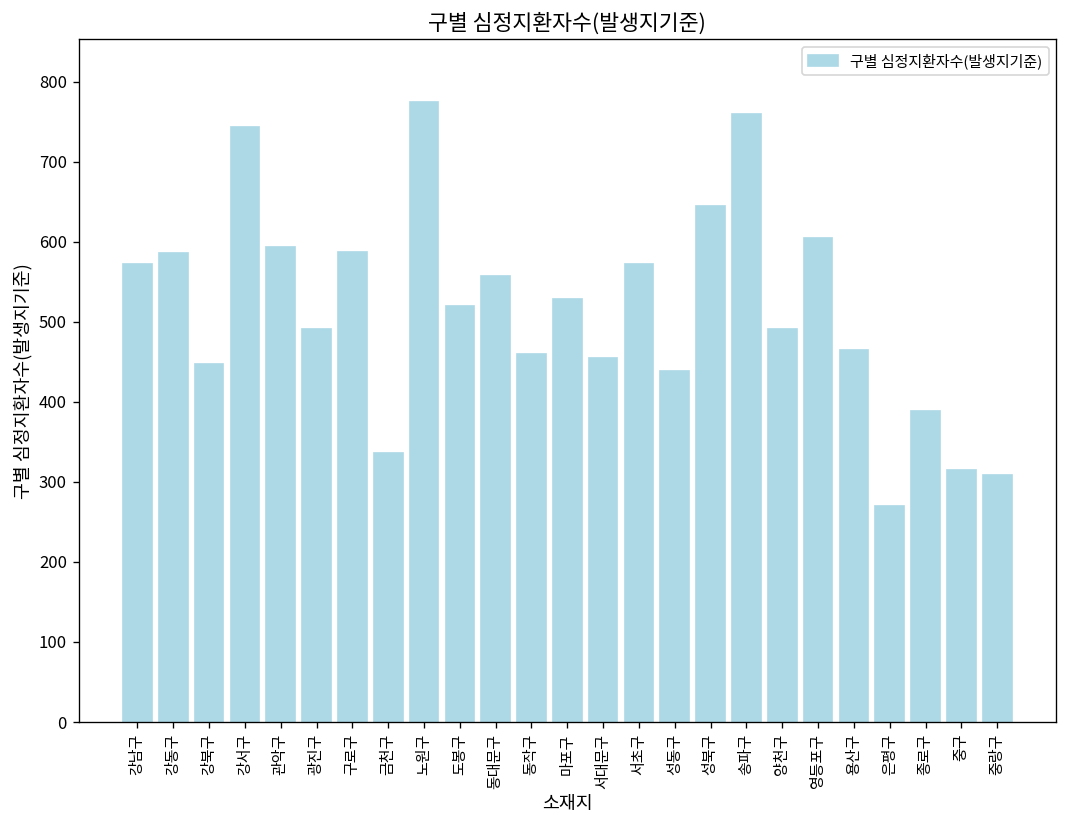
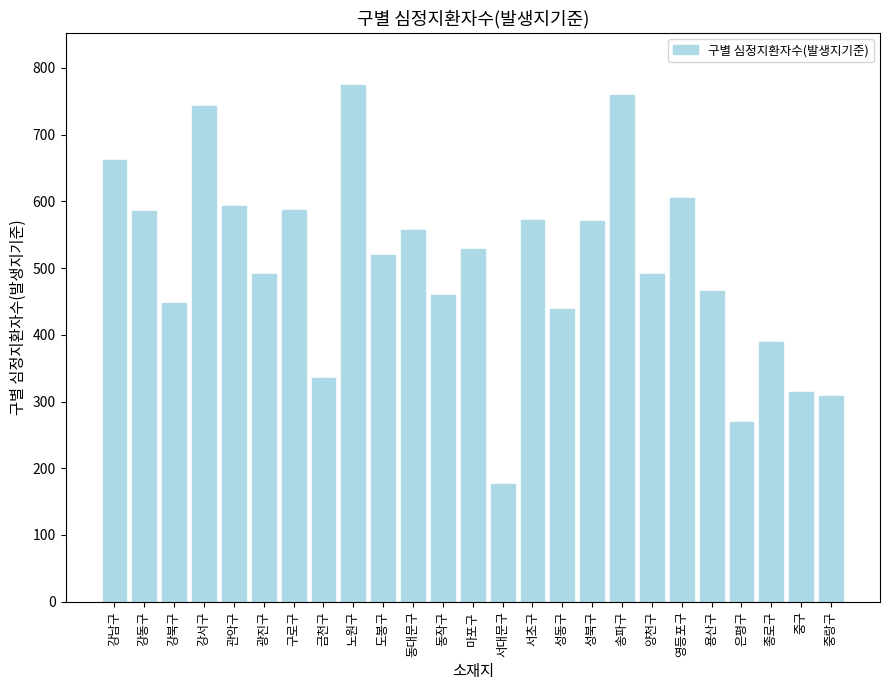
  {
-   "강남구": 570,
+   "강남구": 660,
    "강동구": 590,
    "강북구": 450,
    "강서구": 740,
    "관악구": 590,
    "광진구": 490,
    "구로구": 590,
    "금천구": 340,
    "노원구": 780,
    "도봉구": 520,
    "동대문구": 560,
    "동작구": 460,
    "마포구": 530,
-   "서대문구": 460,
+   "서대문구": 180,
    "서초구": 570,
    "성동구": 440,
-   "성북구": 650,
+   "성북구": 570,
    "송파구": 760,
    "양천구": 490,
    "영등포구": 610,
    "용산구": 470,
    "은평구": 270,
    "종로구": 390,
    "중구": 320,
    "중랑구": 310
  }
